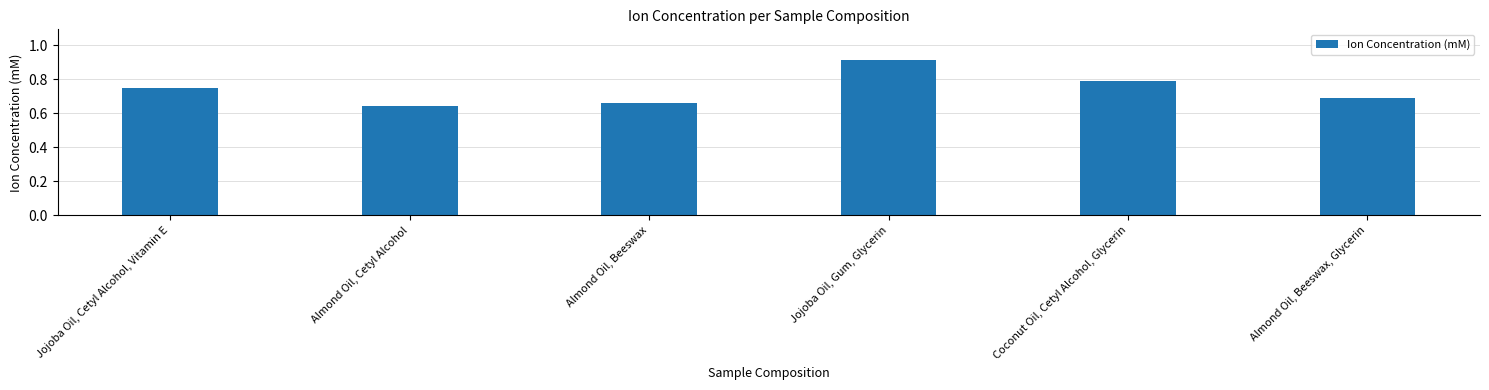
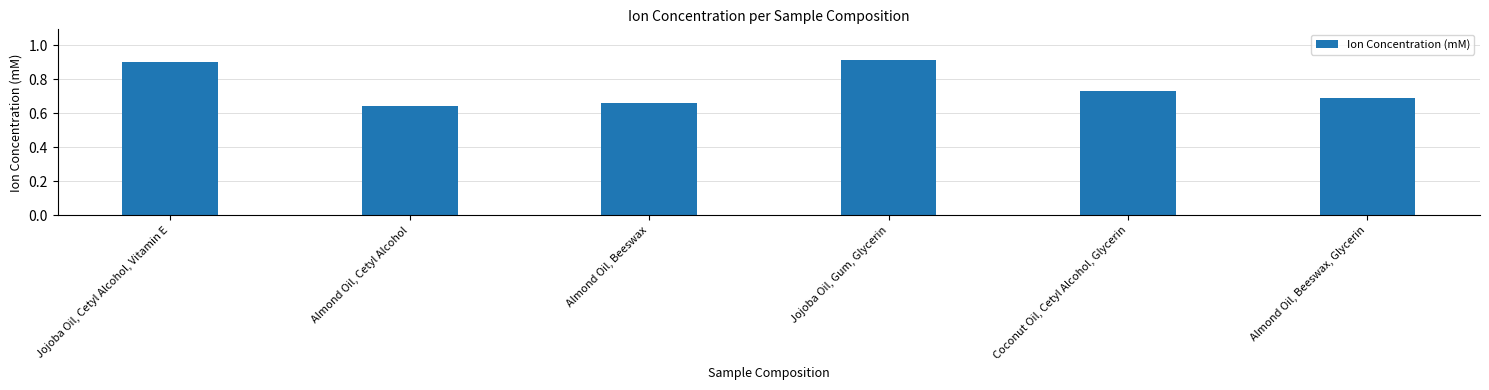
  {
-   "Jojoba Oil, Cetyl Alcohol, Vitamin E": 0.75,
+   "Jojoba Oil, Cetyl Alcohol, Vitamin E": 0.90,
    "Almond Oil, Cetyl Alcohol": 0.64,
    "Almond Oil, Beeswax": 0.66,
    "Jojoba Oil, Gum, Glycerin": 0.91,
-   "Coconut Oil, Cetyl Alcohol, Glycerin": 0.79,
+   "Coconut Oil, Cetyl Alcohol, Glycerin": 0.73,
    "Almond Oil, Beeswax, Glycerin": 0.69
  }
